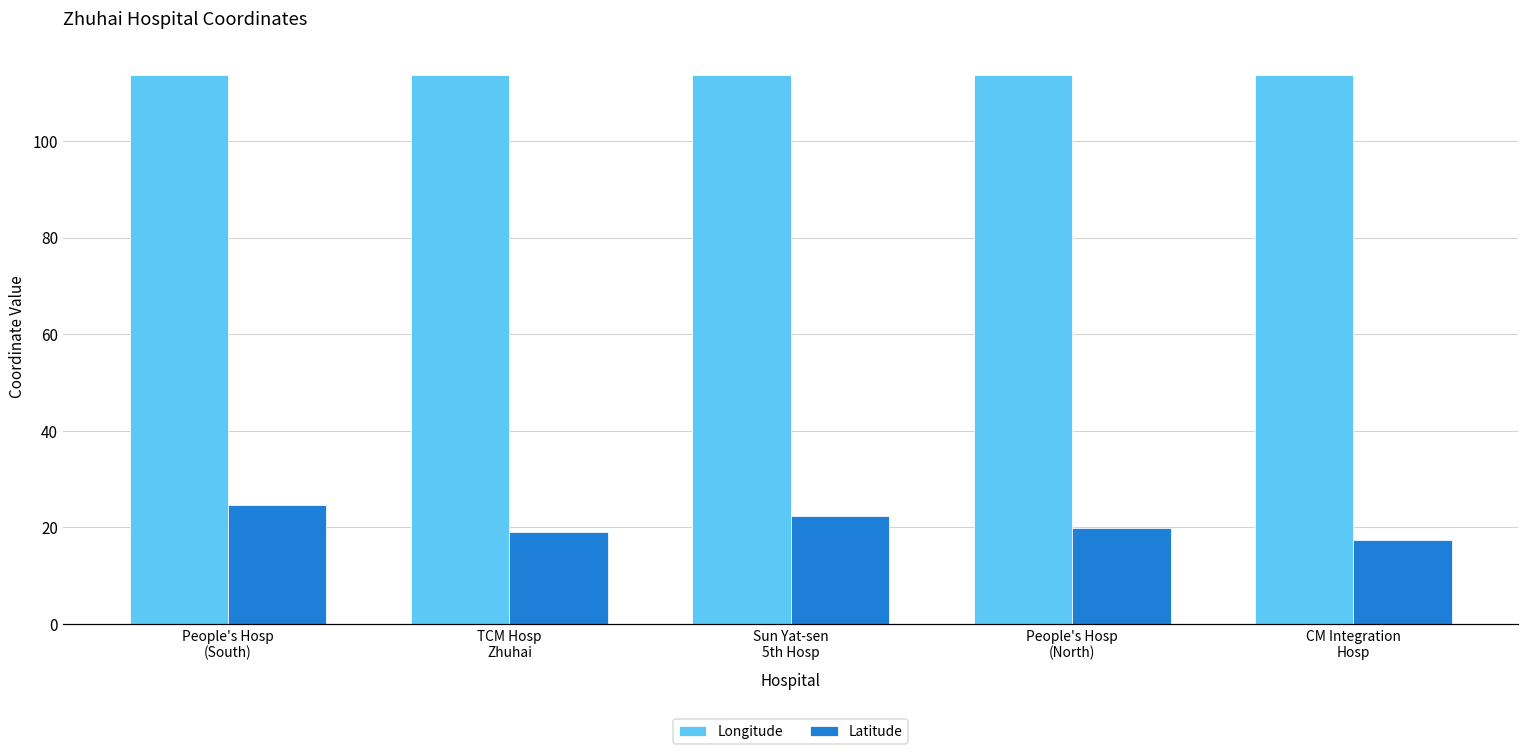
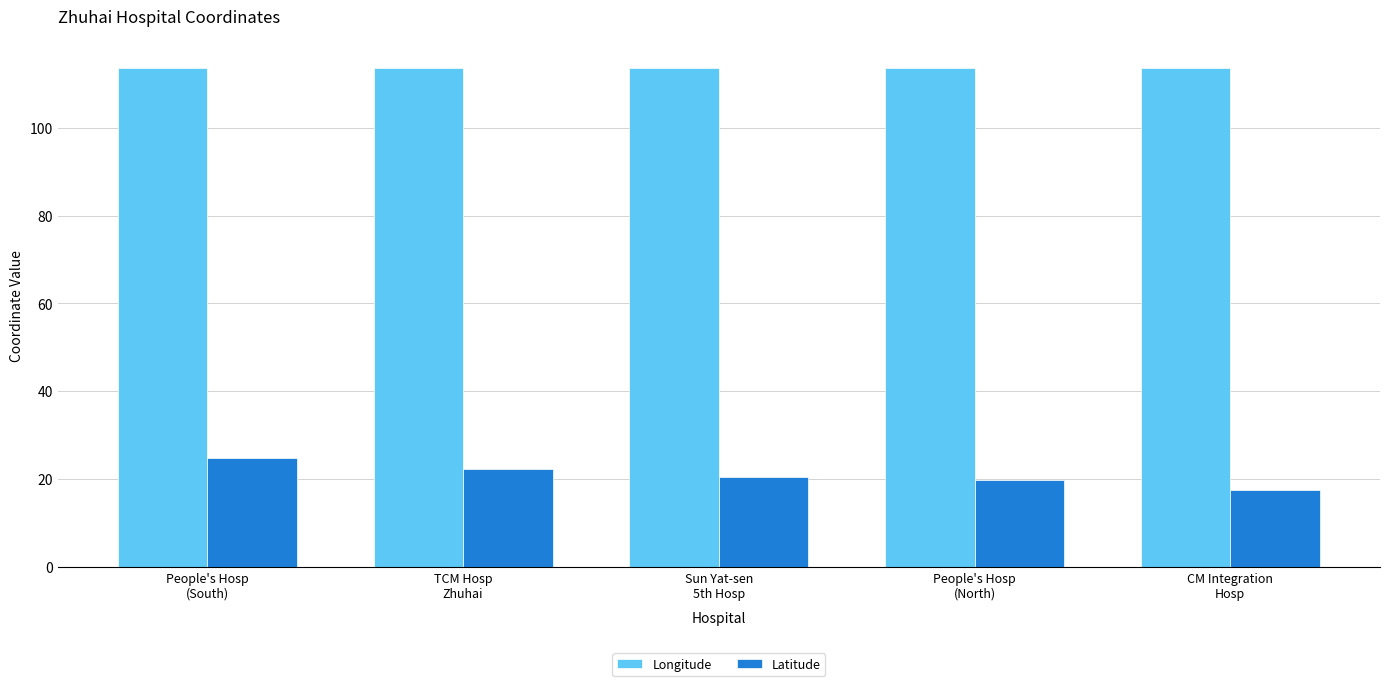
  {
    "Longitude": {
      "People's Hosp (South)": 114,
      "TCM Hosp Zhuhai": 114,
      "Sun Yat-sen 5th Hosp": 114,
      "People's Hosp (North)": 114,
      "CM Integration Hosp": 114
    },
    "Latitude": {
      "People's Hosp (South)": 25,
-     "TCM Hosp Zhuhai": 19,
-     "Sun Yat-sen 5th Hosp": 22,
+     "TCM Hosp Zhuhai": 22,
+     "Sun Yat-sen 5th Hosp": 20,
      "People's Hosp (North)": 20,
      "CM Integration Hosp": 17
    }
  }
